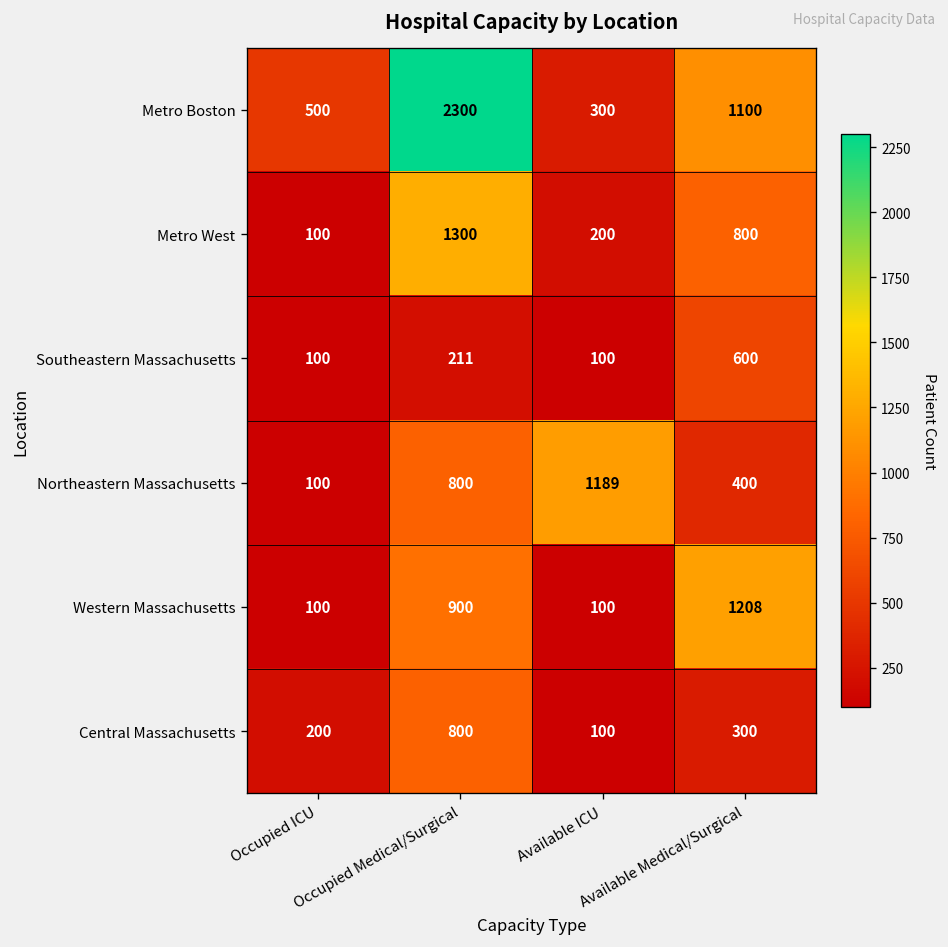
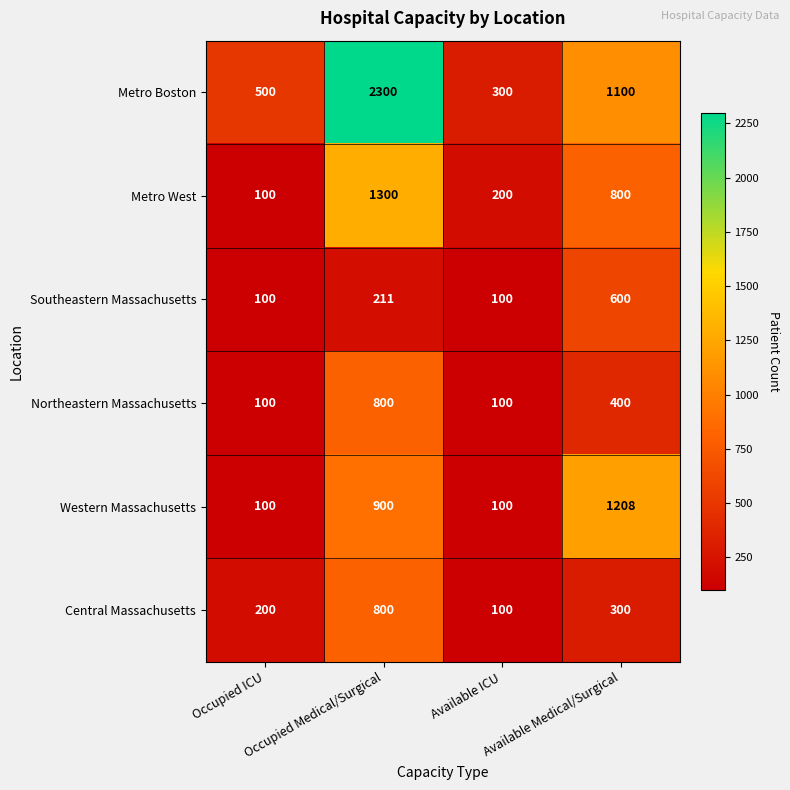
  {
    "Metro Boston": {
      "Occupied ICU": 500,
      "Occupied Medical/Surgical": 2300,
      "Available ICU": 300,
      "Available Medical/Surgical": 1100
    },
    "Metro West": {
      "Occupied ICU": 100,
      "Occupied Medical/Surgical": 1300,
      "Available ICU": 200,
      "Available Medical/Surgical": 800
    },
    "Southeastern Massachusetts": {
      "Occupied ICU": 100,
      "Occupied Medical/Surgical": 211,
      "Available ICU": 100,
      "Available Medical/Surgical": 600
    },
    "Northeastern Massachusetts": {
      "Occupied ICU": 100,
      "Occupied Medical/Surgical": 800,
-     "Available ICU": 1189,
+     "Available ICU": 100,
      "Available Medical/Surgical": 400
    },
    "Western Massachusetts": {
      "Occupied ICU": 100,
      "Occupied Medical/Surgical": 900,
      "Available ICU": 100,
      "Available Medical/Surgical": 1208
    },
    "Central Massachusetts": {
      "Occupied ICU": 200,
      "Occupied Medical/Surgical": 800,
      "Available ICU": 100,
      "Available Medical/Surgical": 300
    }
  }
